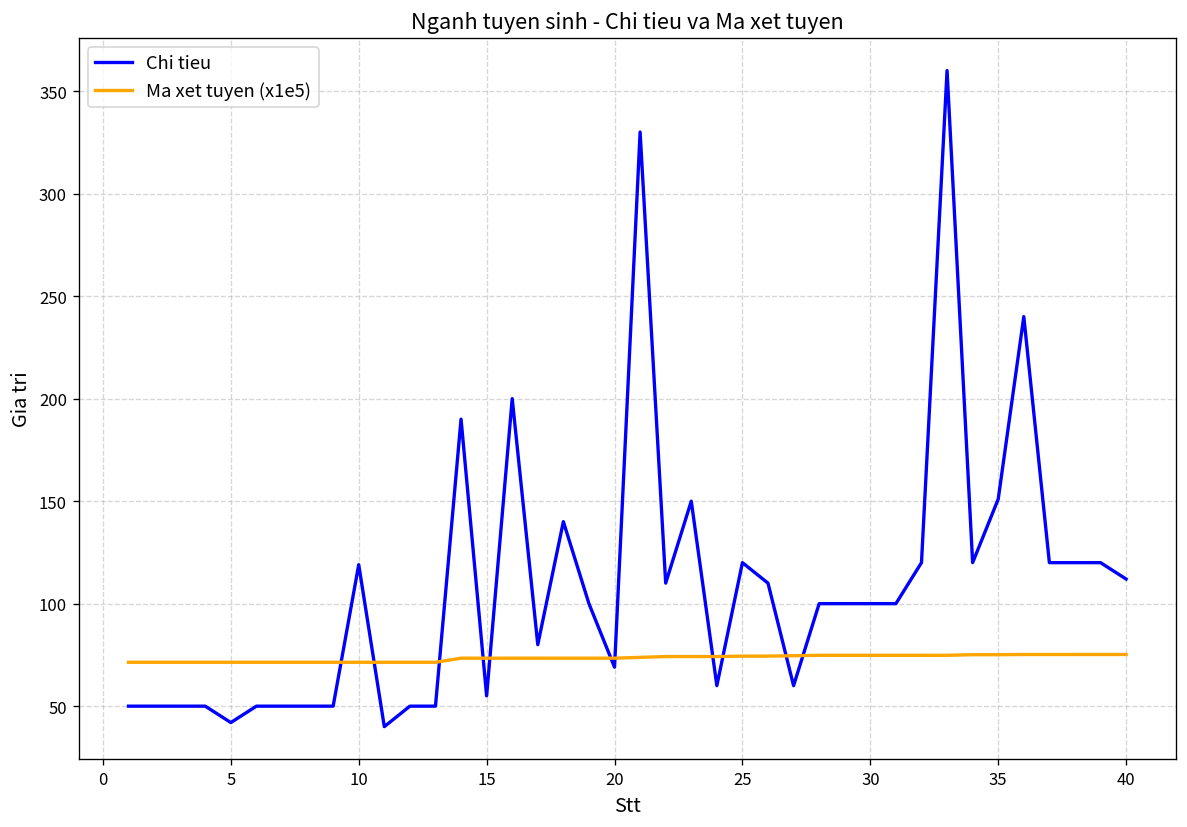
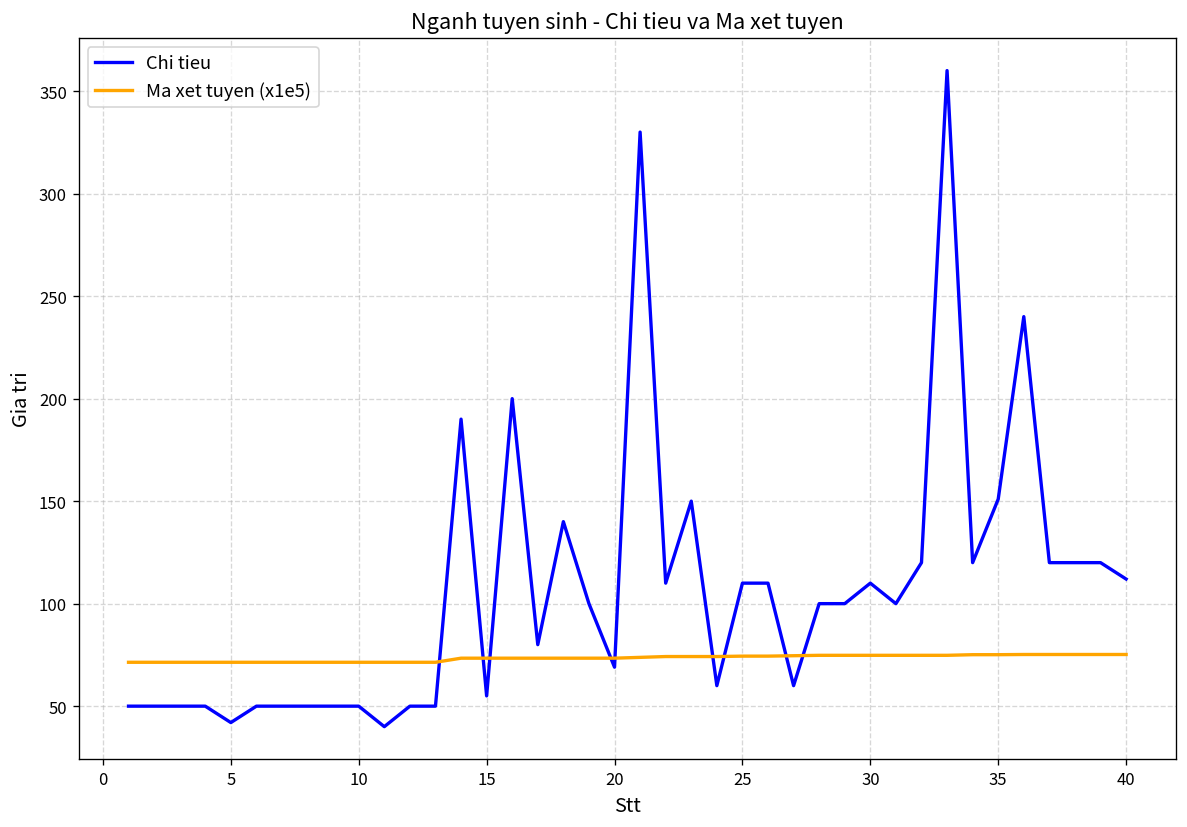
  {
    "Chi tieu": {
      "5": 42,
-     "10": 119,
+     "10": 50,
      "15": 55,
      "20": 69,
-     "25": 120,
-     "30": 100,
+     "25": 110,
+     "30": 110,
      "35": 151,
      "40": 112
    },
    "Ma xet tuyen (x1e5)": {
      "5": 71,
      "10": 71,
      "15": 73,
      "20": 73,
      "25": 74,
      "30": 75,
      "35": 75,
      "40": 75
    }
  }
